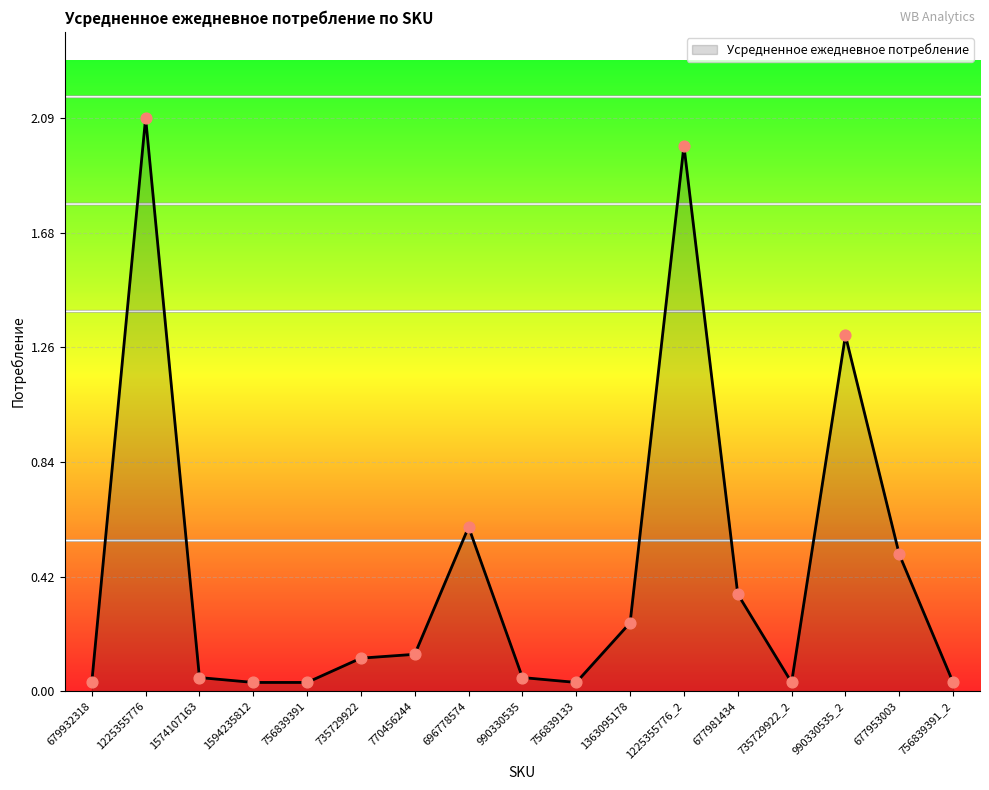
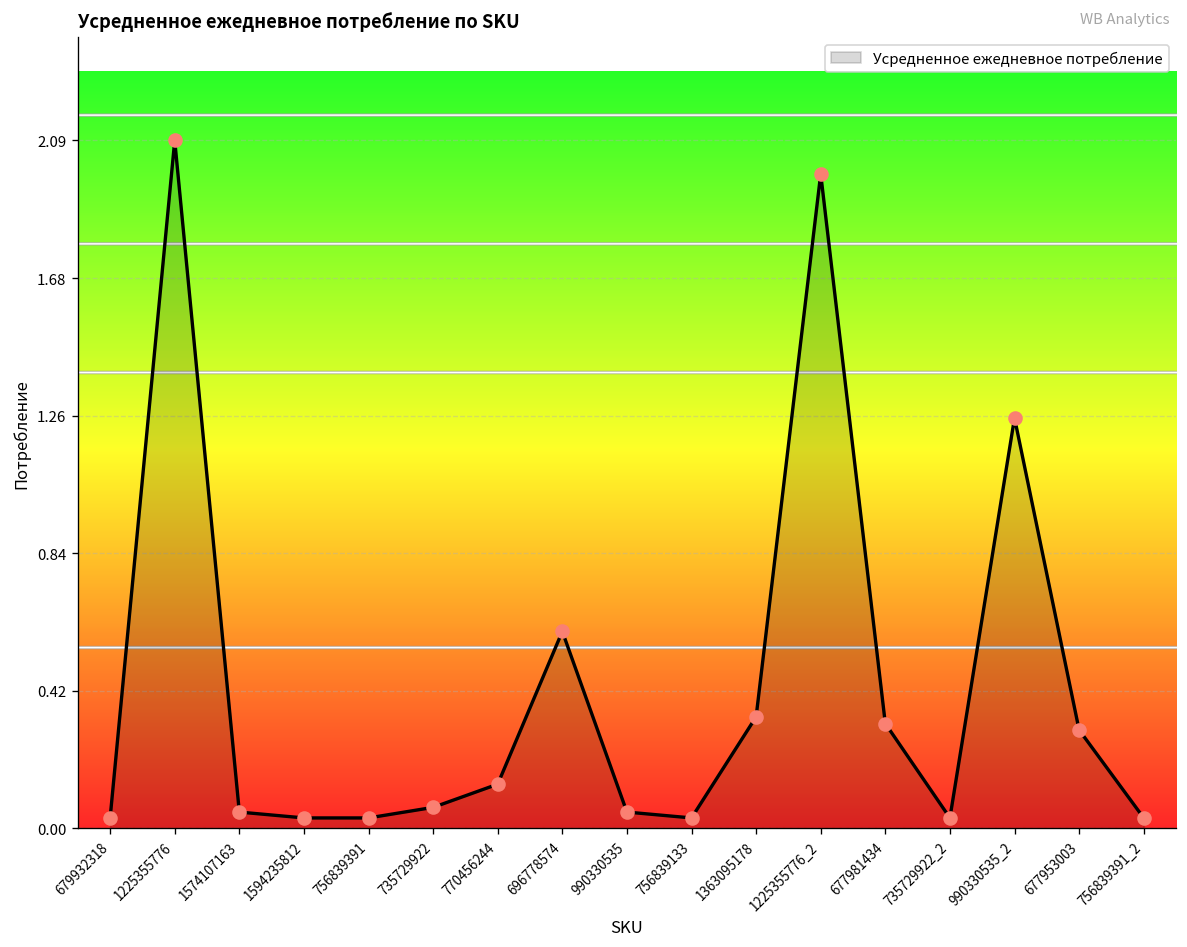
  {
    "679932318": 0.03,
    "1225355776": 2.09,
    "1574107163": 0.05,
    "1594235812": 0.03,
    "756839391": 0.03,
-   "735729922": 0.12,
+   "735729922": 0.06,
    "770456244": 0.13,
    "696778574": 0.60,
    "990330535": 0.05,
    "756839133": 0.03,
-   "1363095178": 0.25,
+   "1363095178": 0.34,
    "1225355776_2": 1.99,
-   "677981434": 0.35,
+   "677981434": 0.32,
    "735729922_2": 0.03,
-   "990330535_2": 1.30,
-   "677953003": 0.5,
+   "990330535_2": 1.25,
+   "677953003": 0.3,
    "756839391_2": 0.03
  }
